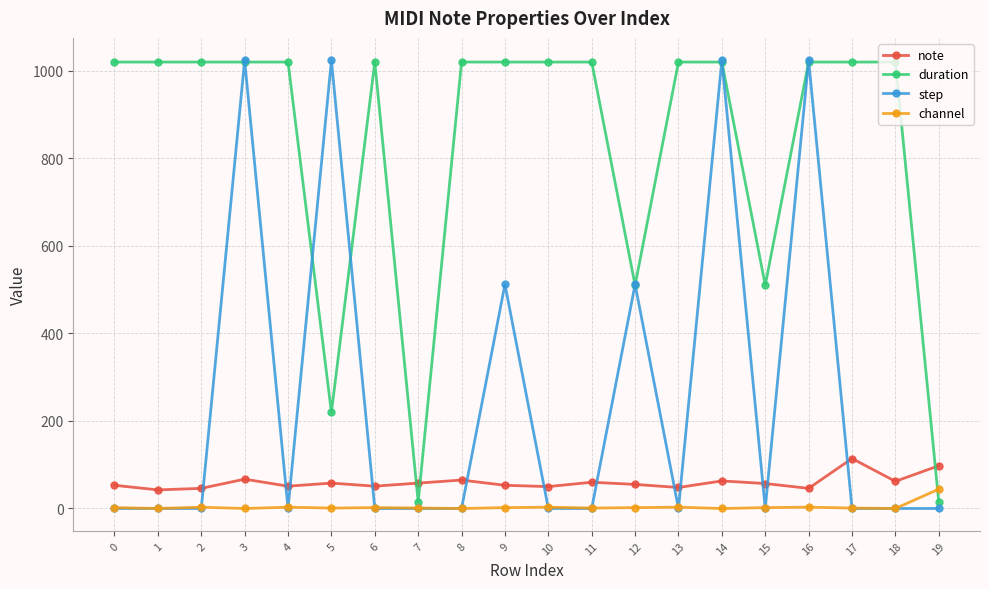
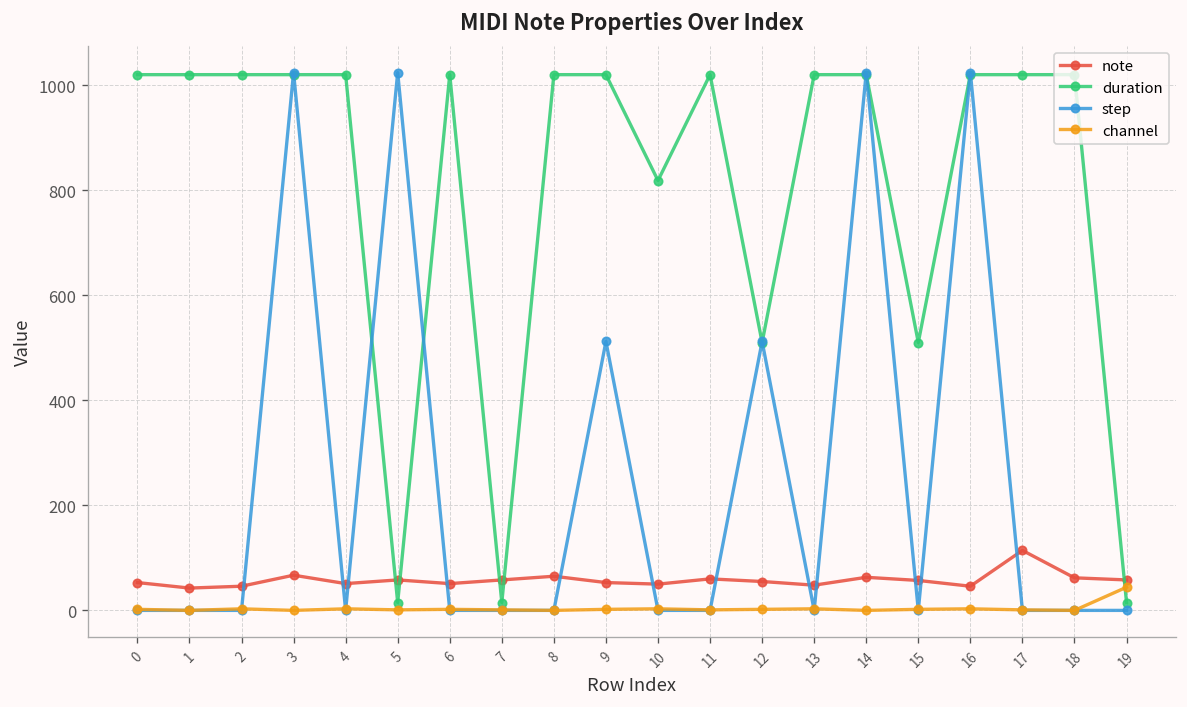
  {
    "note": {
      "0": 50,
      "1": 40,
      "2": 50,
      "3": 70,
      "4": 50,
      "5": 60,
      "6": 50,
      "7": 60,
      "8": 70,
      "9": 50,
      "10": 50,
      "11": 60,
      "12": 60,
      "13": 50,
      "14": 60,
      "15": 60,
      "16": 50,
      "17": 110,
      "18": 60,
-     "19": 100
+     "19": 60
    },
    "duration": {
      "0": 1020,
      "1": 1020,
      "2": 1020,
      "4": 1020,
-     "5": 220,
+     "5": 20,
      "6": 1020,
      "7": 20,
      "8": 1020,
      "9": 1020,
-     "10": 1020,
+     "10": 820,
      "11": 1020,
      "13": 1020,
      "15": 510,
      "17": 1020,
      "19": 20
    },
    "step": {
      "5": 1020,
      "9": 510,
      "19": 0
    },
    "channel": {
      "3": 0,
      "5": 0,
      "9": 0,
      "12": 0,
      "14": 0,
      "16": 0,
      "19": 40
    }
  }
